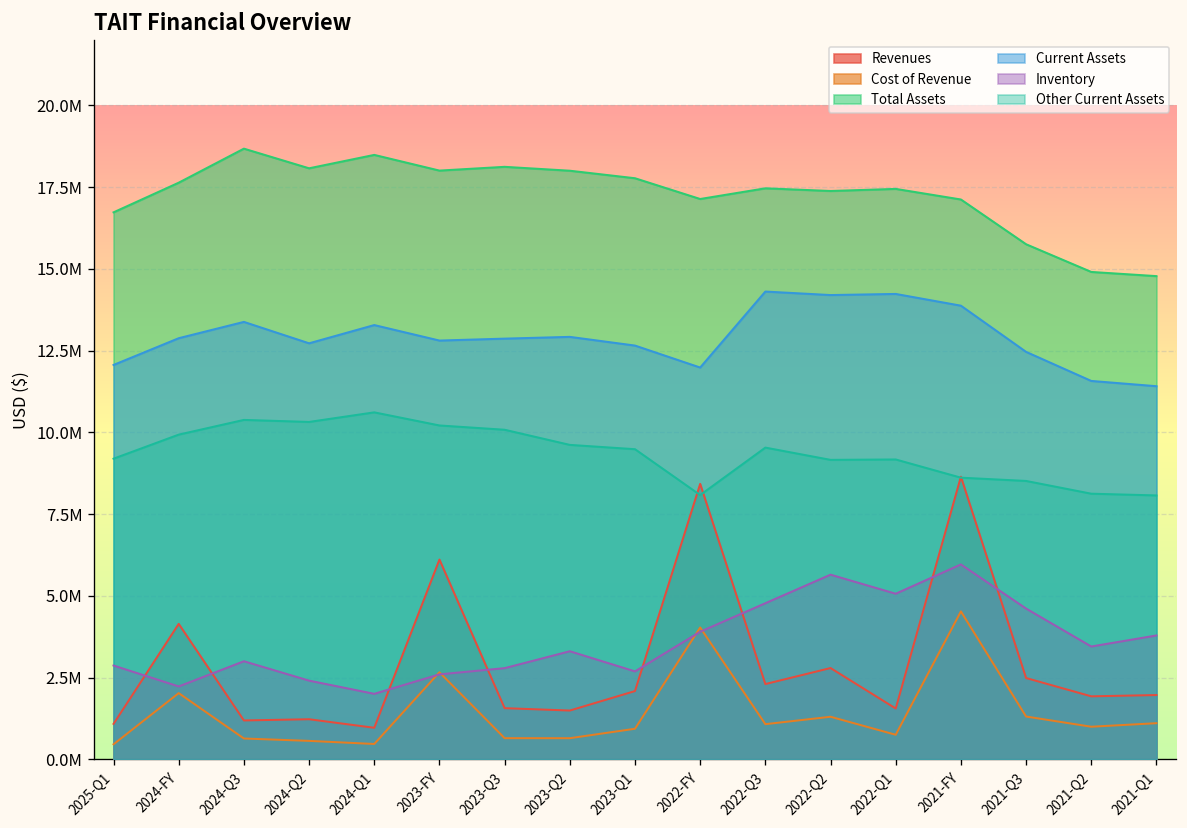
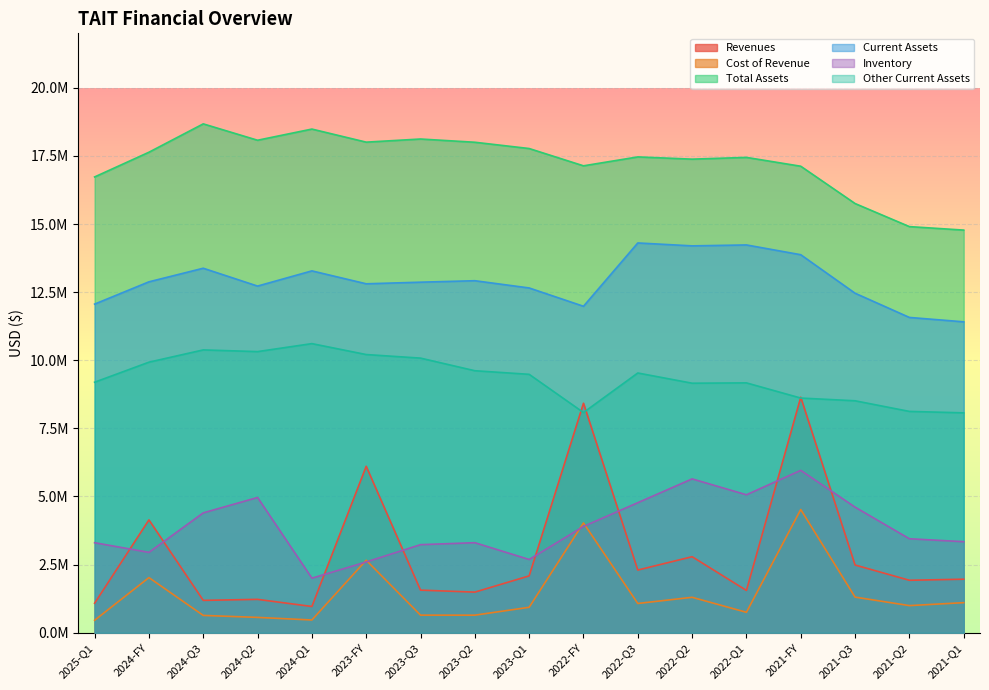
  {
    "Inventory": {
-     "2025-Q1": 2900000,
-     "2024-FY": 2200000,
-     "2024-Q3": 3000000,
-     "2024-Q2": 2400000,
+     "2025-Q1": 3300000,
+     "2024-FY": 2900000,
+     "2024-Q3": 4400000,
+     "2024-Q2": 5000000,
      "2024-Q1": 2000000,
-     "2023-Q3": 2800000,
+     "2023-Q3": 3200000,
      "2023-Q2": 3300000,
      "2023-Q1": 2700000,
      "2022-FY": 3900000,
      "2022-Q3": 4800000,
      "2022-Q2": 5600000,
      "2022-Q1": 5100000,
      "2021-FY": 6000000,
      "2021-Q3": 4600000,
      "2021-Q2": 3400000,
-     "2021-Q1": 3800000
+     "2021-Q1": 3300000
    }
  }
